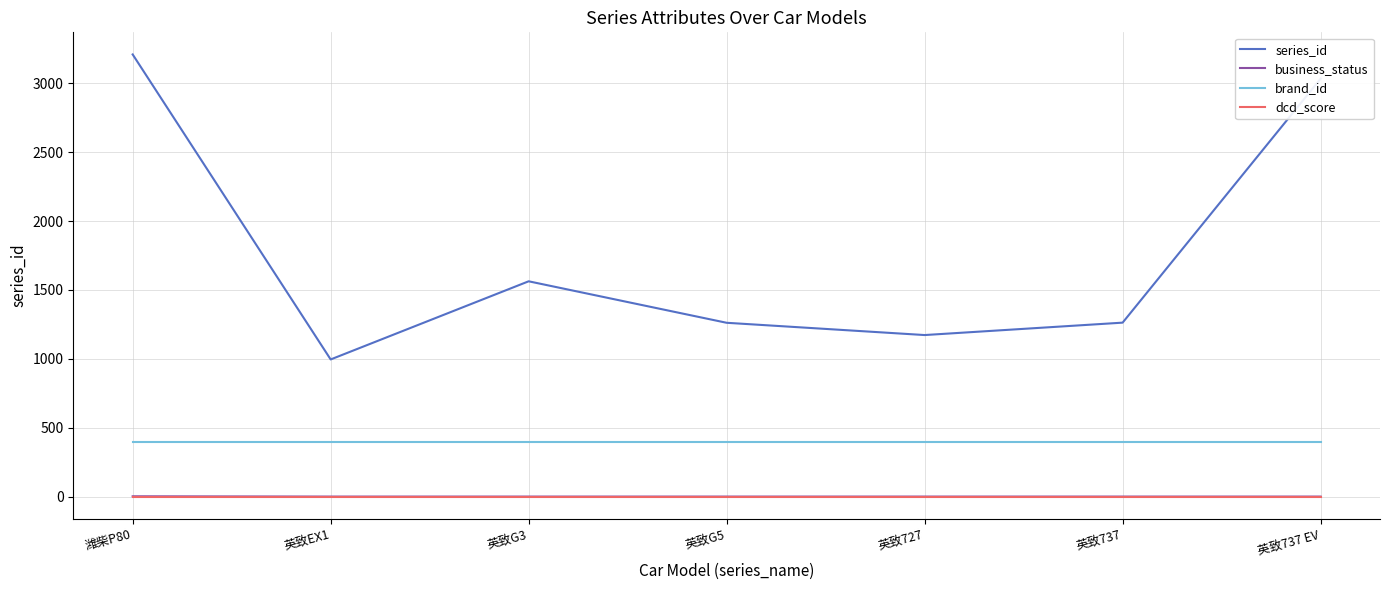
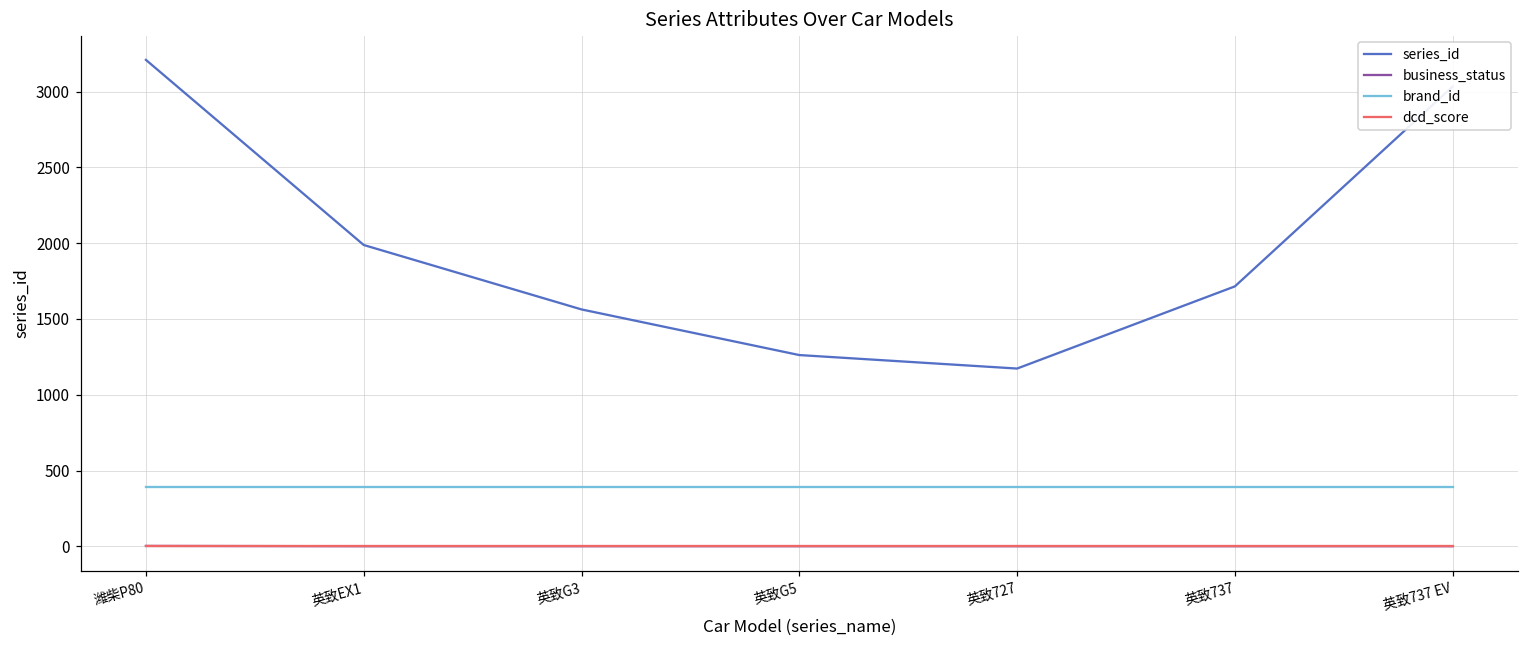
  {
    "series_id": {
      "潍柴P80": 3210,
-     "英致EX1": 1000,
+     "英致EX1": 1990,
      "英致G3": 1560,
      "英致G5": 1260,
      "英致727": 1170,
-     "英致737": 1260
+     "英致737": 1720
    },
    "brand_id": {
      "潍柴P80": 390,
      "英致EX1": 390,
      "英致G3": 390,
      "英致G5": 390,
      "英致727": 390,
      "英致737": 390,
      "英致737 EV": 390
    }
  }
